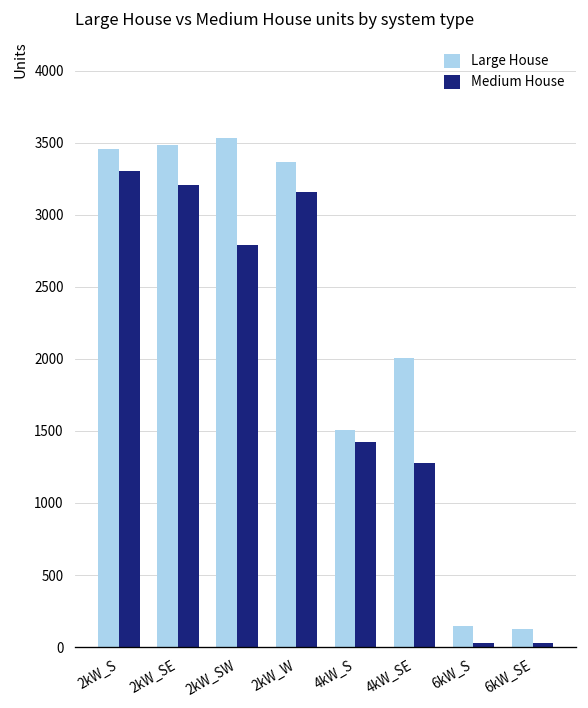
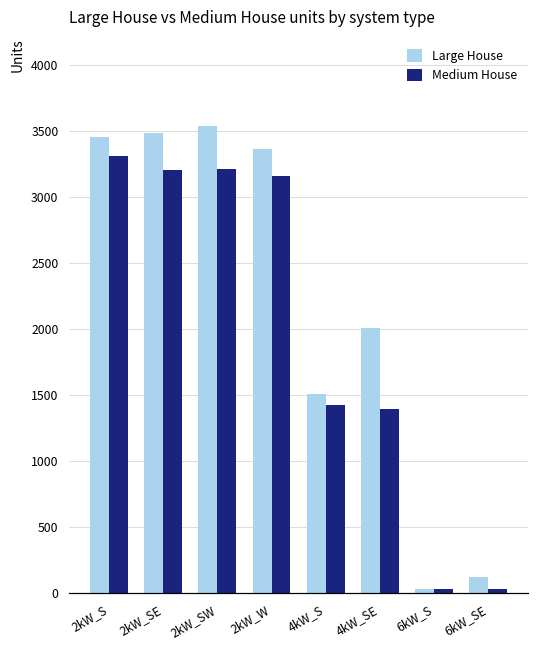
  {
    "Large House": {
      "2kW_S": 3450,
      "2kW_SE": 3480,
      "2kW_SW": 3530,
      "2kW_W": 3370,
      "4kW_S": 1500,
      "4kW_SE": 2010,
-     "6kW_S": 150,
+     "6kW_S": 40,
      "6kW_SE": 120
    },
    "Medium House": {
      "2kW_S": 3310,
      "2kW_SE": 3210,
-     "2kW_SW": 2790,
+     "2kW_SW": 3210,
      "2kW_W": 3160,
      "4kW_S": 1420,
-     "4kW_SE": 1280,
+     "4kW_SE": 1390,
      "6kW_S": 30,
      "6kW_SE": 30
    }
  }
